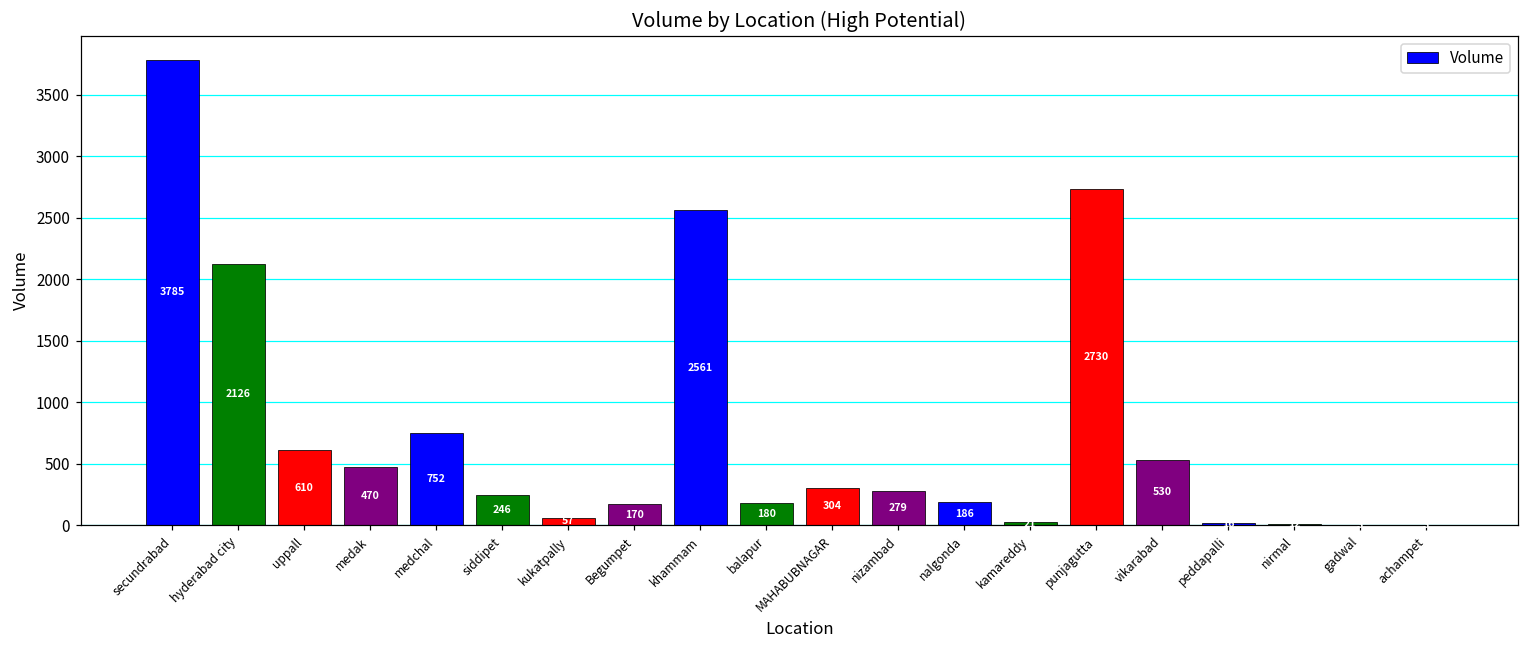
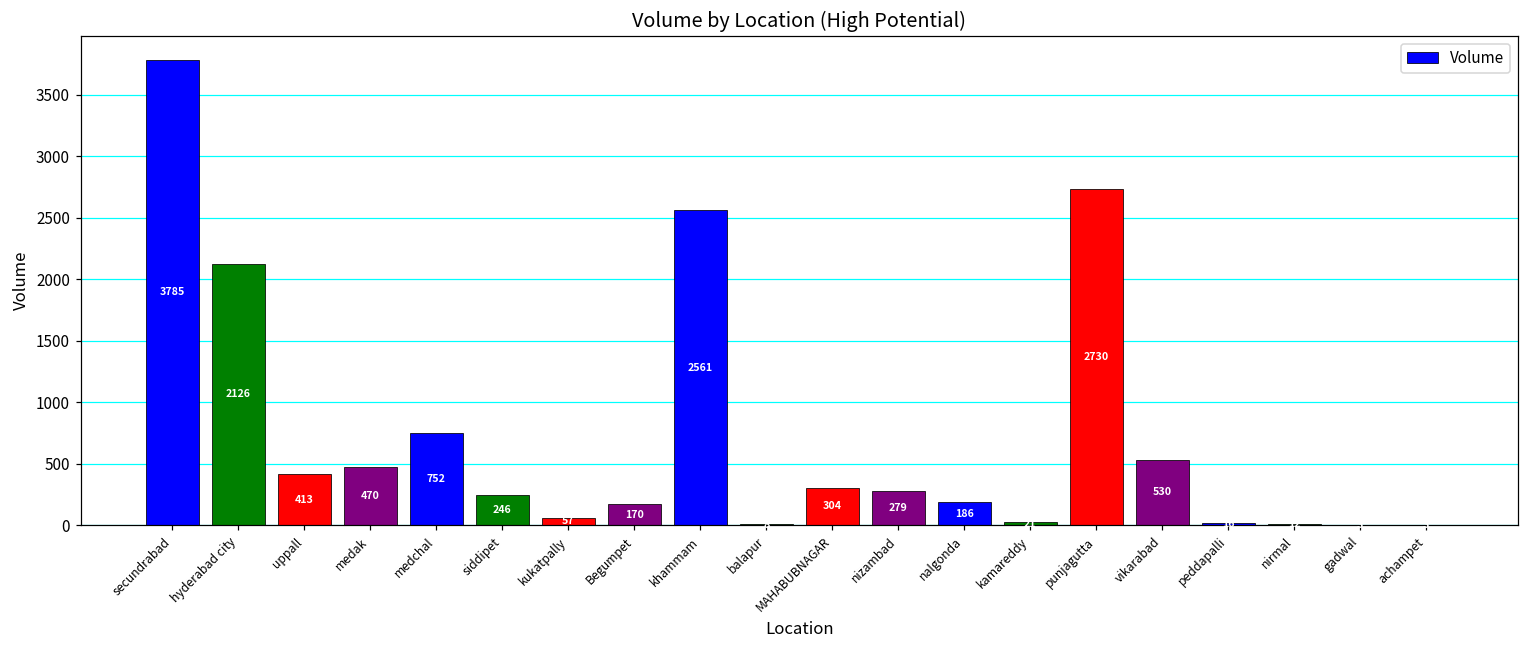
  {
    "secundrabad": 3785,
    "hyderabad city": 2126,
-   "uppall": 610,
+   "uppall": 413,
    "medak": 470,
    "medchal": 752,
    "siddipet": 246,
    "kukatpally": 57,
    "Begumpet": 170,
    "khammam": 2561,
-   "balapur": 180,
+   "balapur": 10,
    "MAHABUBNAGAR": 304,
    "nizambad": 279,
    "nalgonda": 186,
    "punjagutta": 2730,
    "vikarabad": 530
  }
